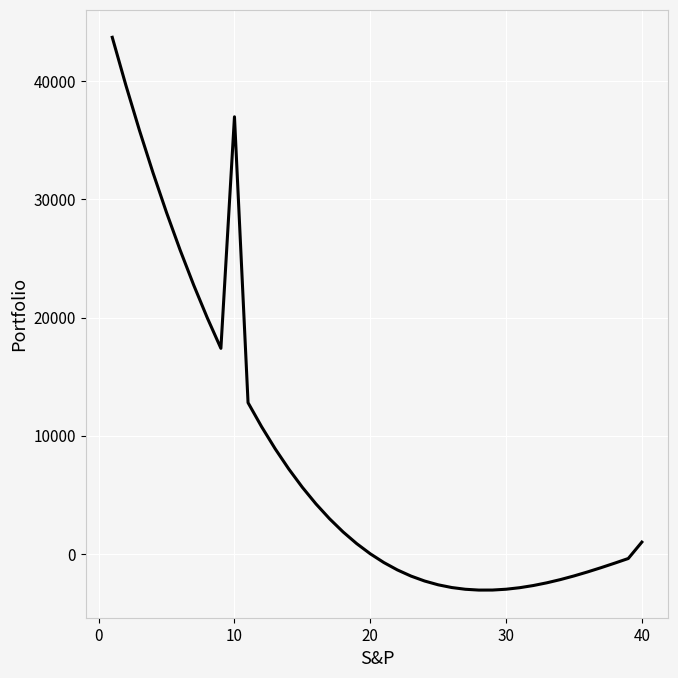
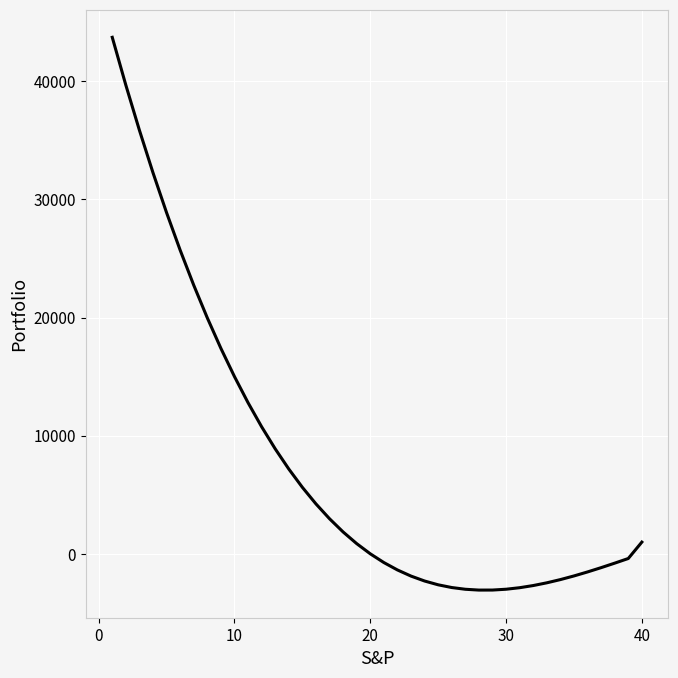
  {
-   "10": 37000,
+   "10": 15000,
    "20": 0,
    "30": -3000,
    "40": 1000
  }
